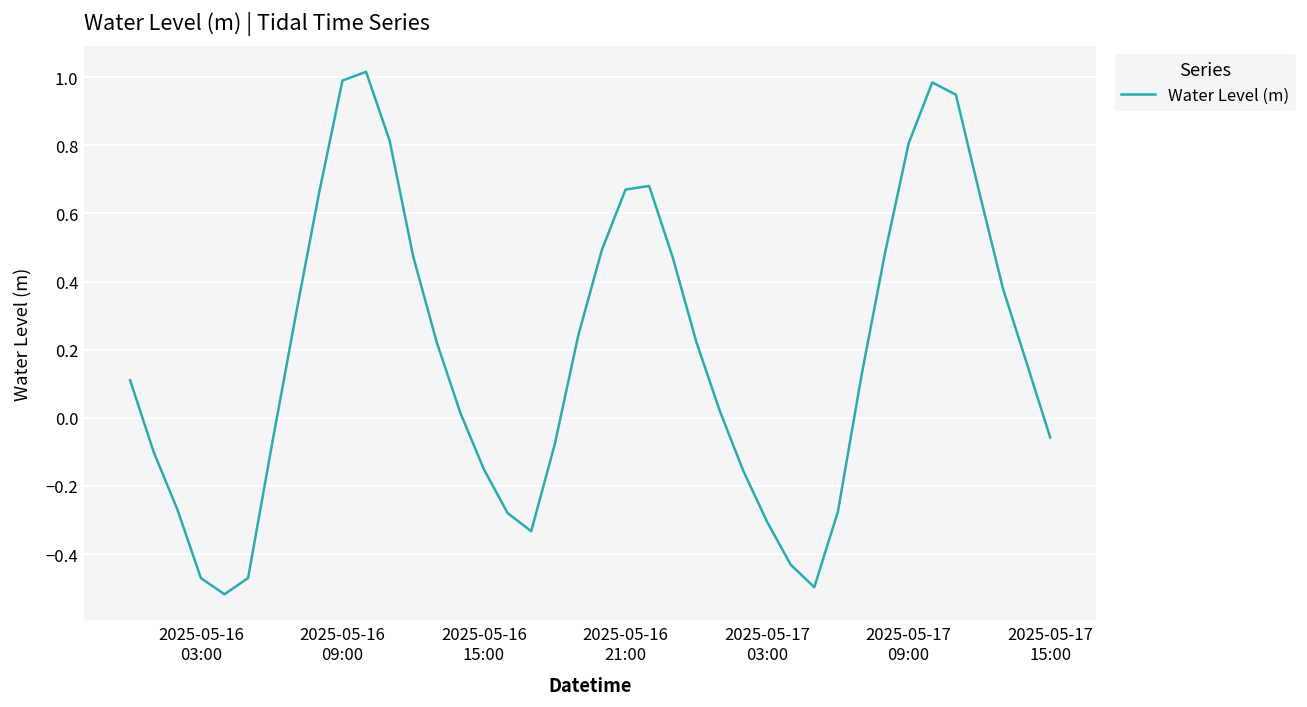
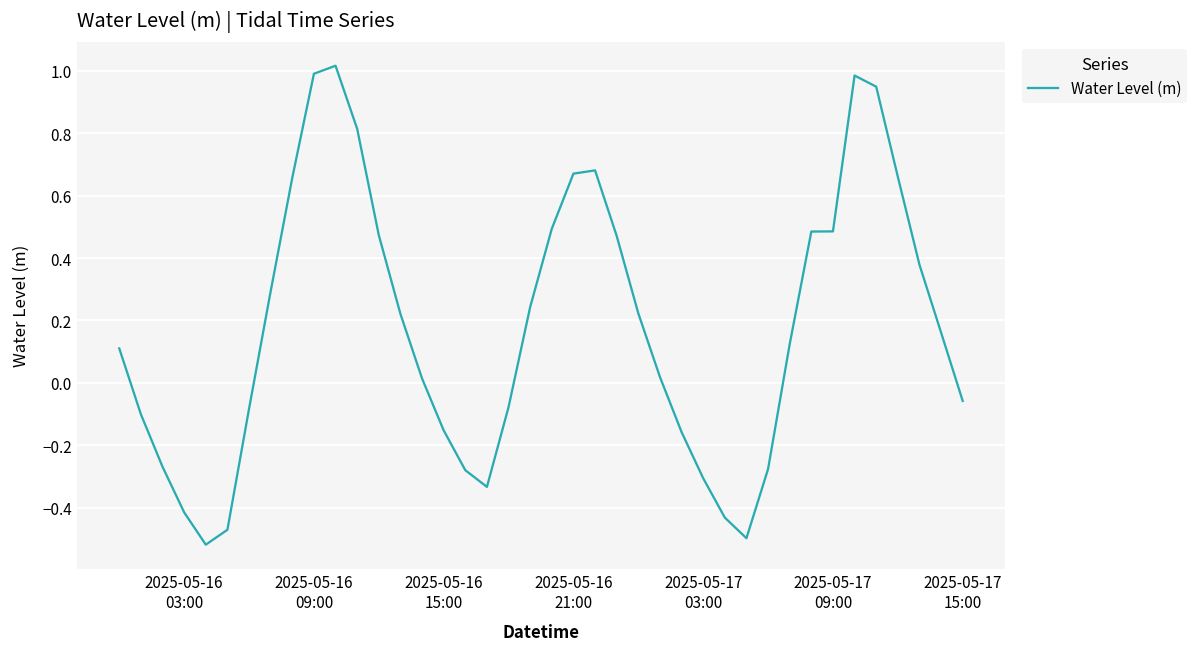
  {
-   "2025-05-16 03:00": -0.47,
+   "2025-05-16 03:00": -0.41,
    "2025-05-16 09:00": 0.99,
    "2025-05-16 15:00": -0.15,
    "2025-05-16 21:00": 0.67,
    "2025-05-17 03:00": -0.31,
-   "2025-05-17 09:00": 0.81,
+   "2025-05-17 09:00": 0.49,
    "2025-05-17 15:00": -0.06
  }
